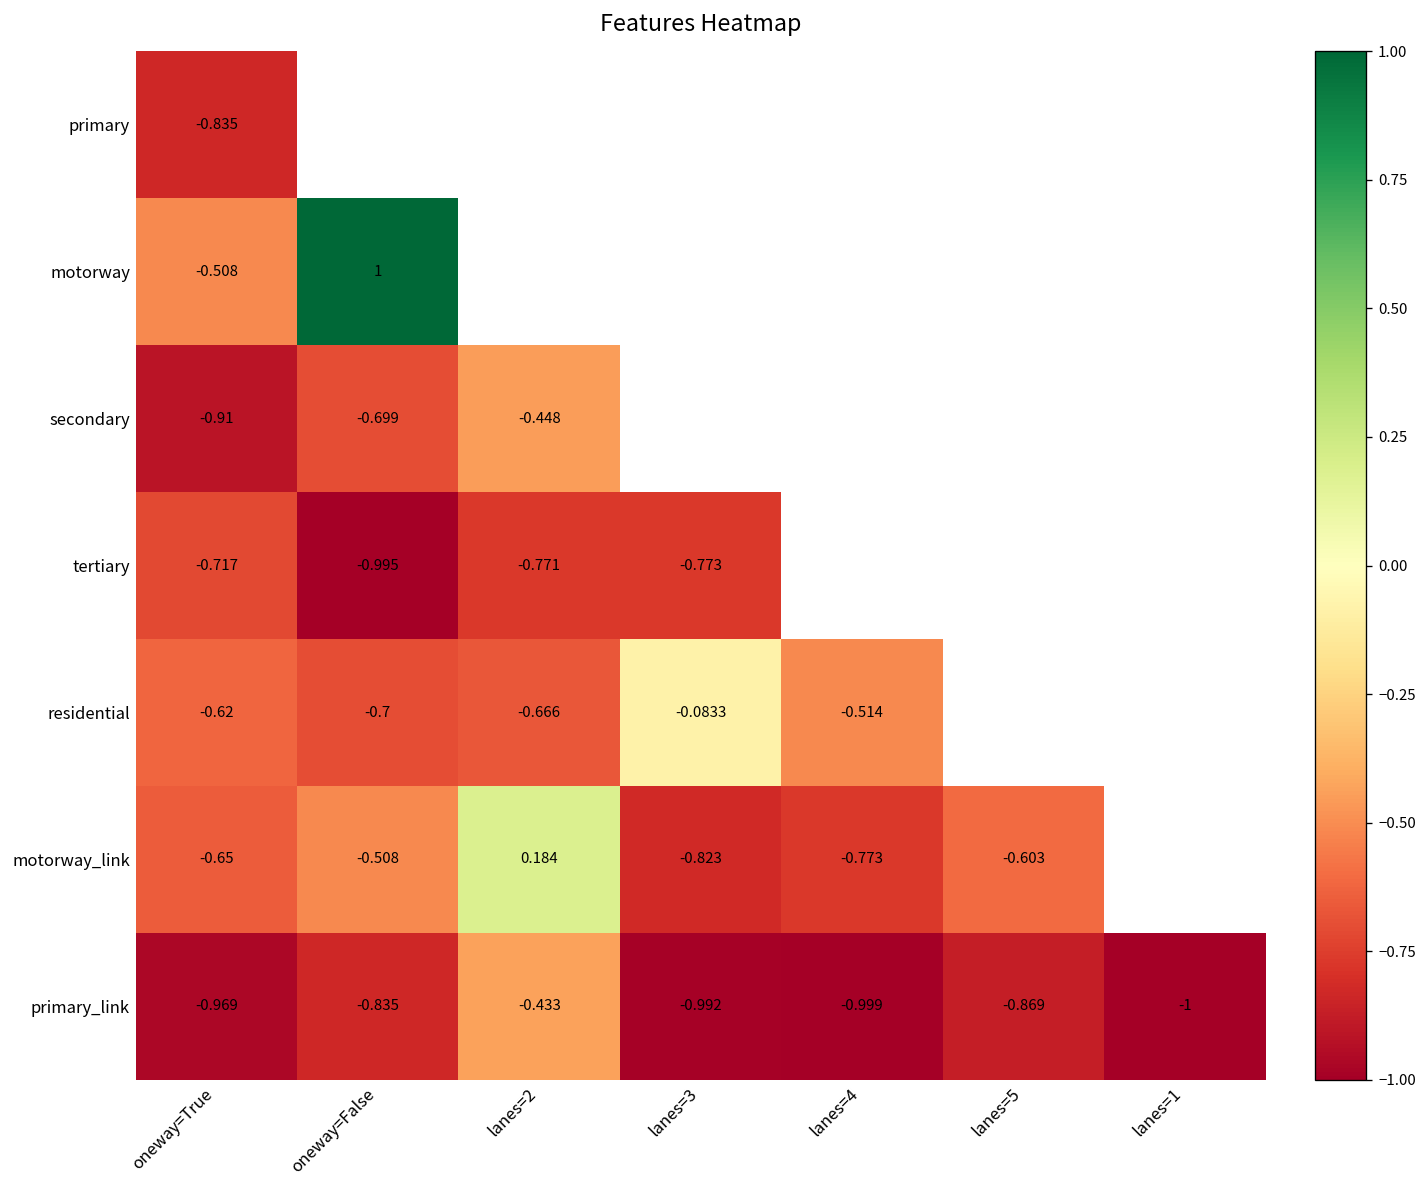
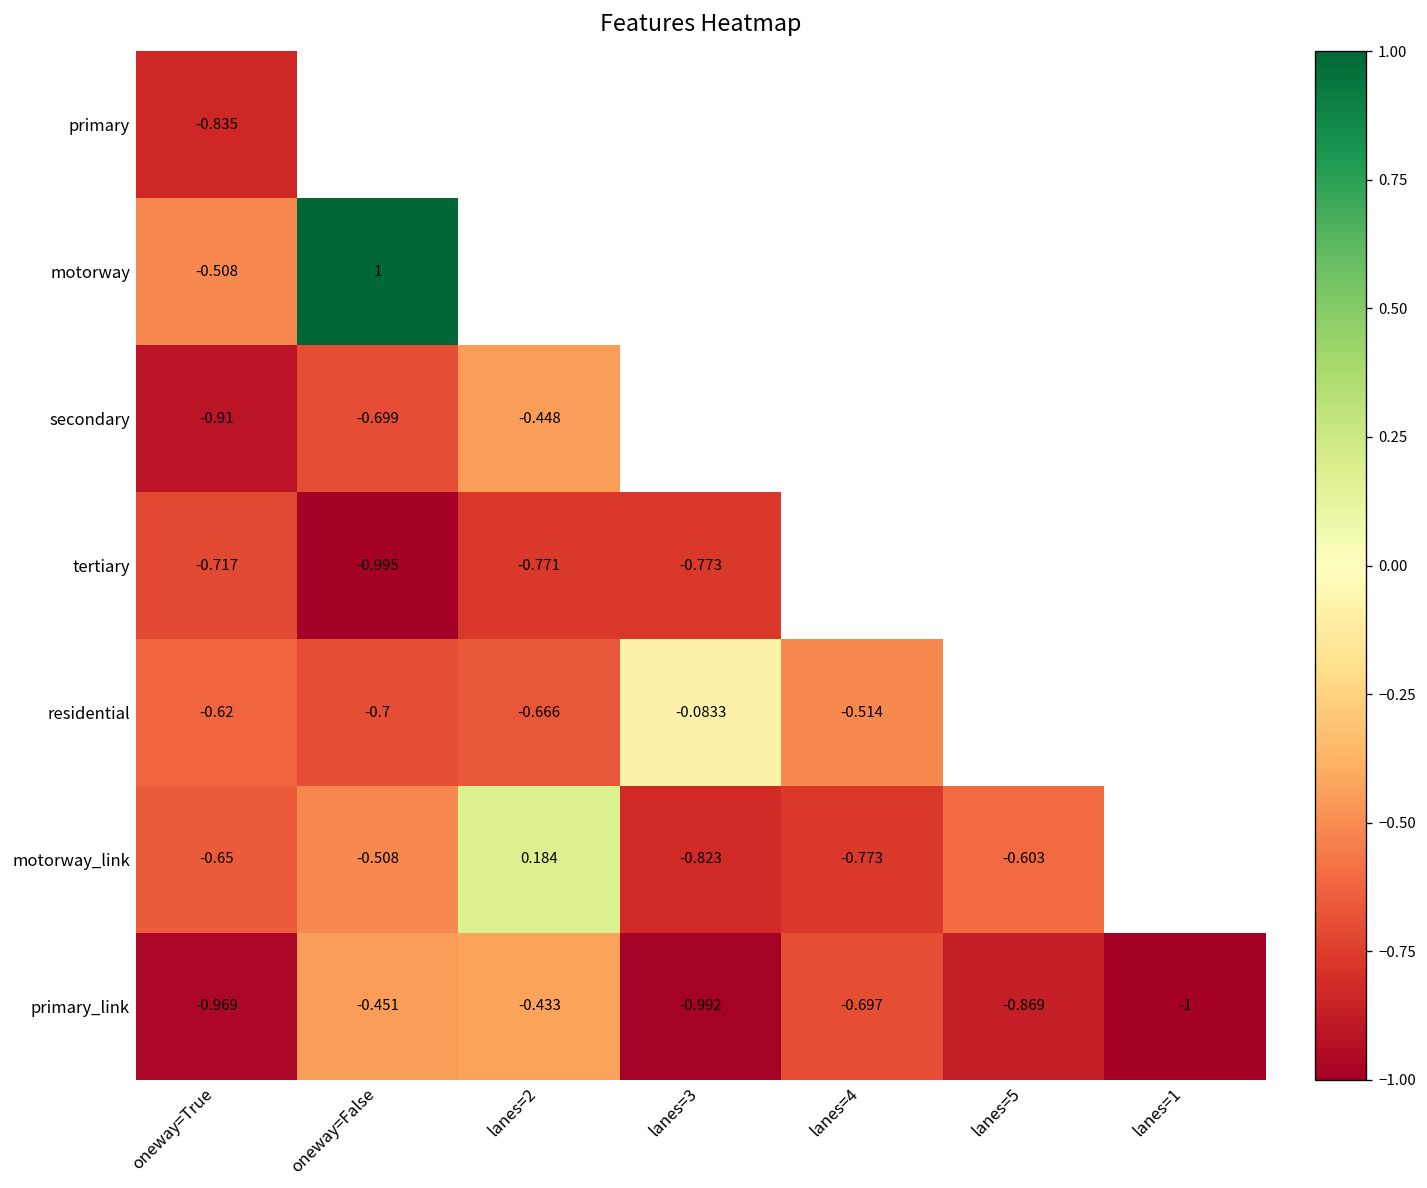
  {
    "primary": {
      "oneway=True": -0.835
    },
    "motorway": {
      "oneway=True": -0.508,
      "oneway=False": 1
    },
    "secondary": {
      "oneway=True": -0.91,
      "oneway=False": -0.699,
      "lanes=2": -0.448
    },
    "tertiary": {
      "oneway=True": -0.717,
      "oneway=False": -0.995,
      "lanes=2": -0.771,
      "lanes=3": -0.773
    },
    "residential": {
      "oneway=True": -0.62,
      "oneway=False": -0.7,
      "lanes=2": -0.666,
      "lanes=3": -0.0833,
      "lanes=4": -0.514
    },
    "motorway_link": {
      "oneway=True": -0.65,
      "oneway=False": -0.508,
      "lanes=2": 0.184,
      "lanes=3": -0.823,
      "lanes=4": -0.773,
      "lanes=5": -0.603
    },
    "primary_link": {
      "oneway=True": -0.969,
-     "oneway=False": -0.835,
+     "oneway=False": -0.451,
      "lanes=2": -0.433,
      "lanes=3": -0.992,
-     "lanes=4": -0.999,
+     "lanes=4": -0.697,
      "lanes=5": -0.869,
      "lanes=1": -1
    }
  }
